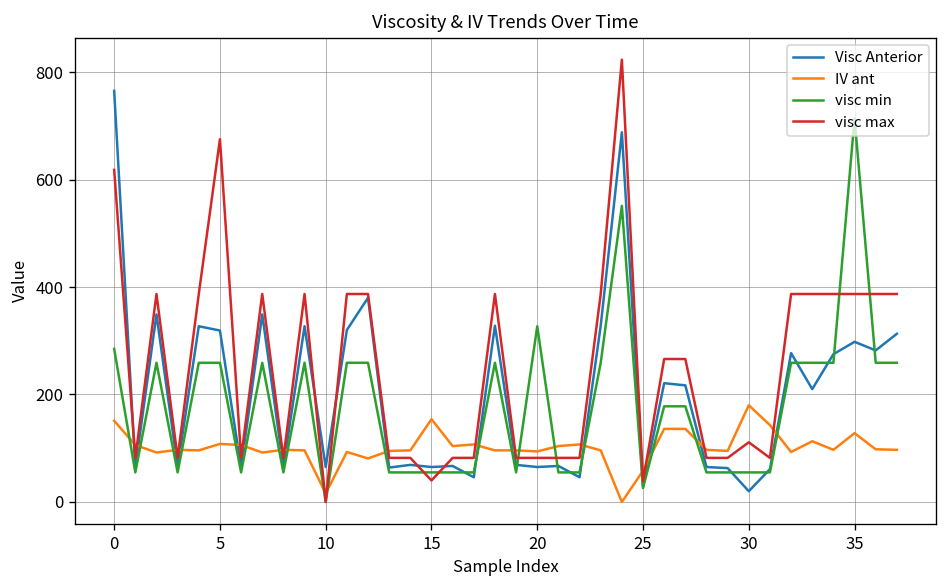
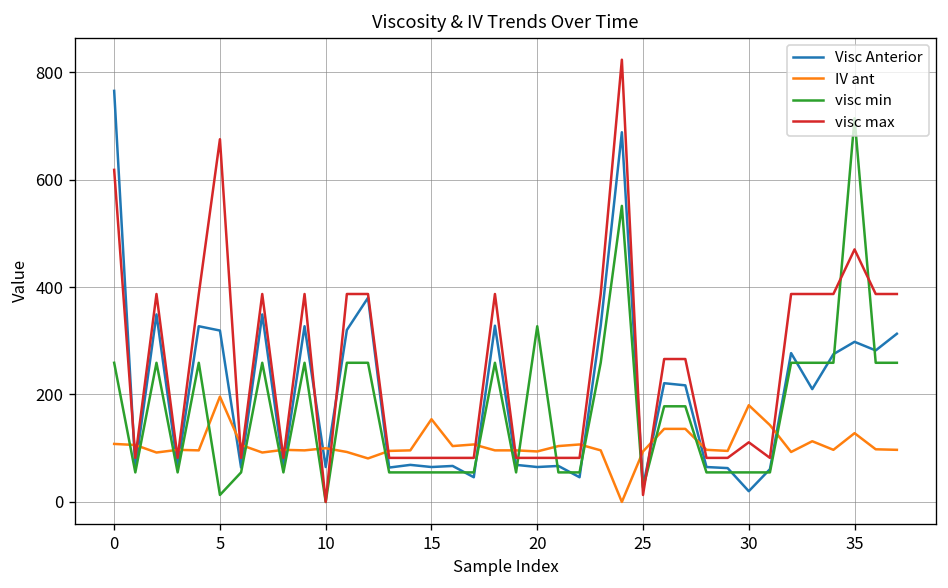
  {
    "Visc Anterior": {
      "0": 770,
      "5": 320,
      "10": 70,
      "15": 70,
      "20": 70,
      "30": 20,
      "35": 300
    },
    "IV ant": {
-     "0": 150,
-     "5": 110,
-     "10": 20,
+     "0": 110,
+     "5": 200,
+     "10": 100,
      "15": 150,
      "20": 90,
-     "25": 60,
+     "25": 90,
      "30": 180,
      "35": 130
    },
    "visc min": {
-     "0": 290,
-     "5": 260,
+     "0": 260,
+     "5": 10,
      "15": 60,
      "20": 330,
      "30": 60
    },
    "visc max": {
      "0": 620,
      "5": 680,
-     "15": 40,
+     "15": 80,
      "20": 80,
-     "25": 40,
+     "25": 10,
      "30": 110,
-     "35": 390
+     "35": 470
    }
  }
